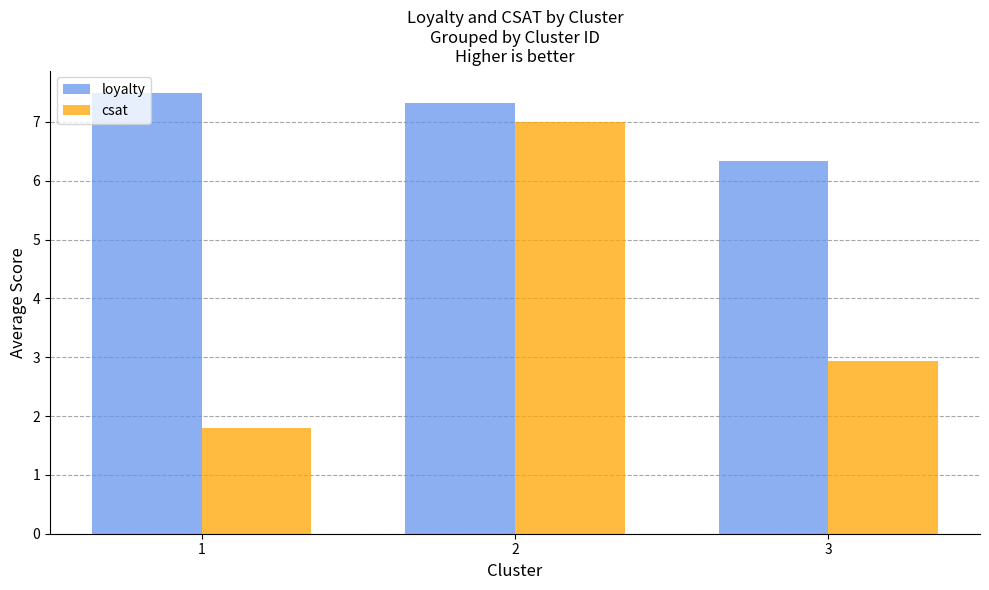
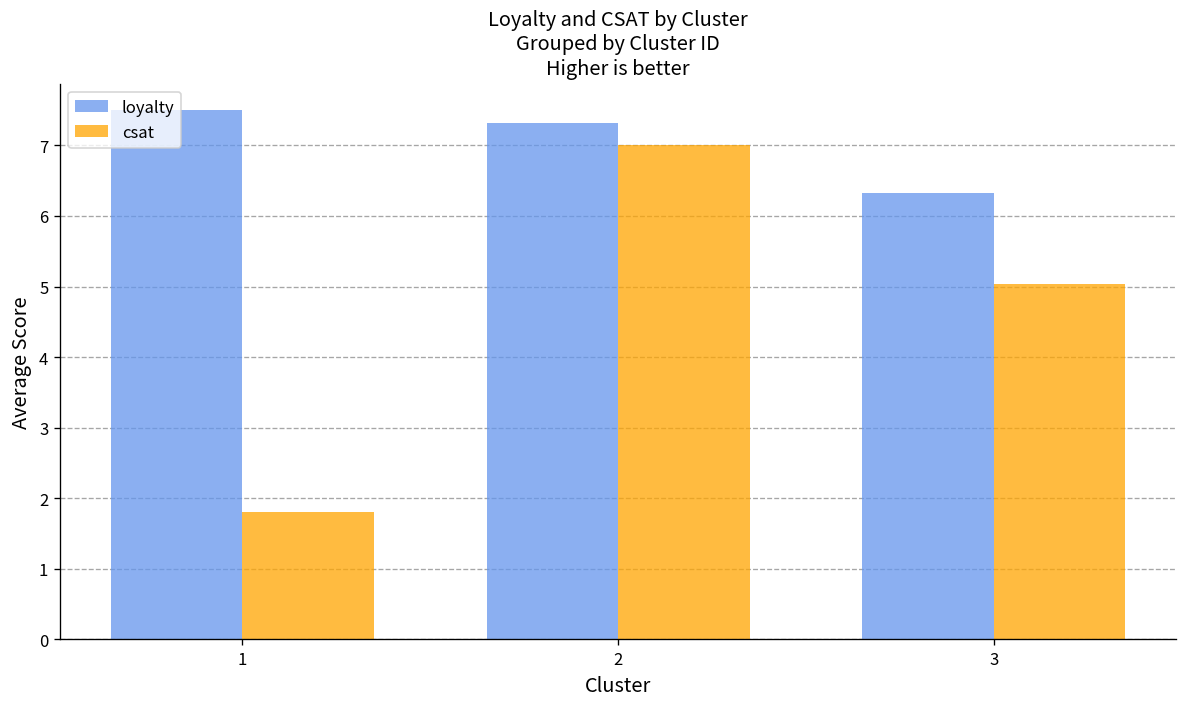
  {
    "loyalty": {
      "2": 7.3,
      "3": 6.3
    },
    "csat": {
      "1": 1.8,
      "2": 7.0,
-     "3": 2.9
+     "3": 5.0
    }
  }
